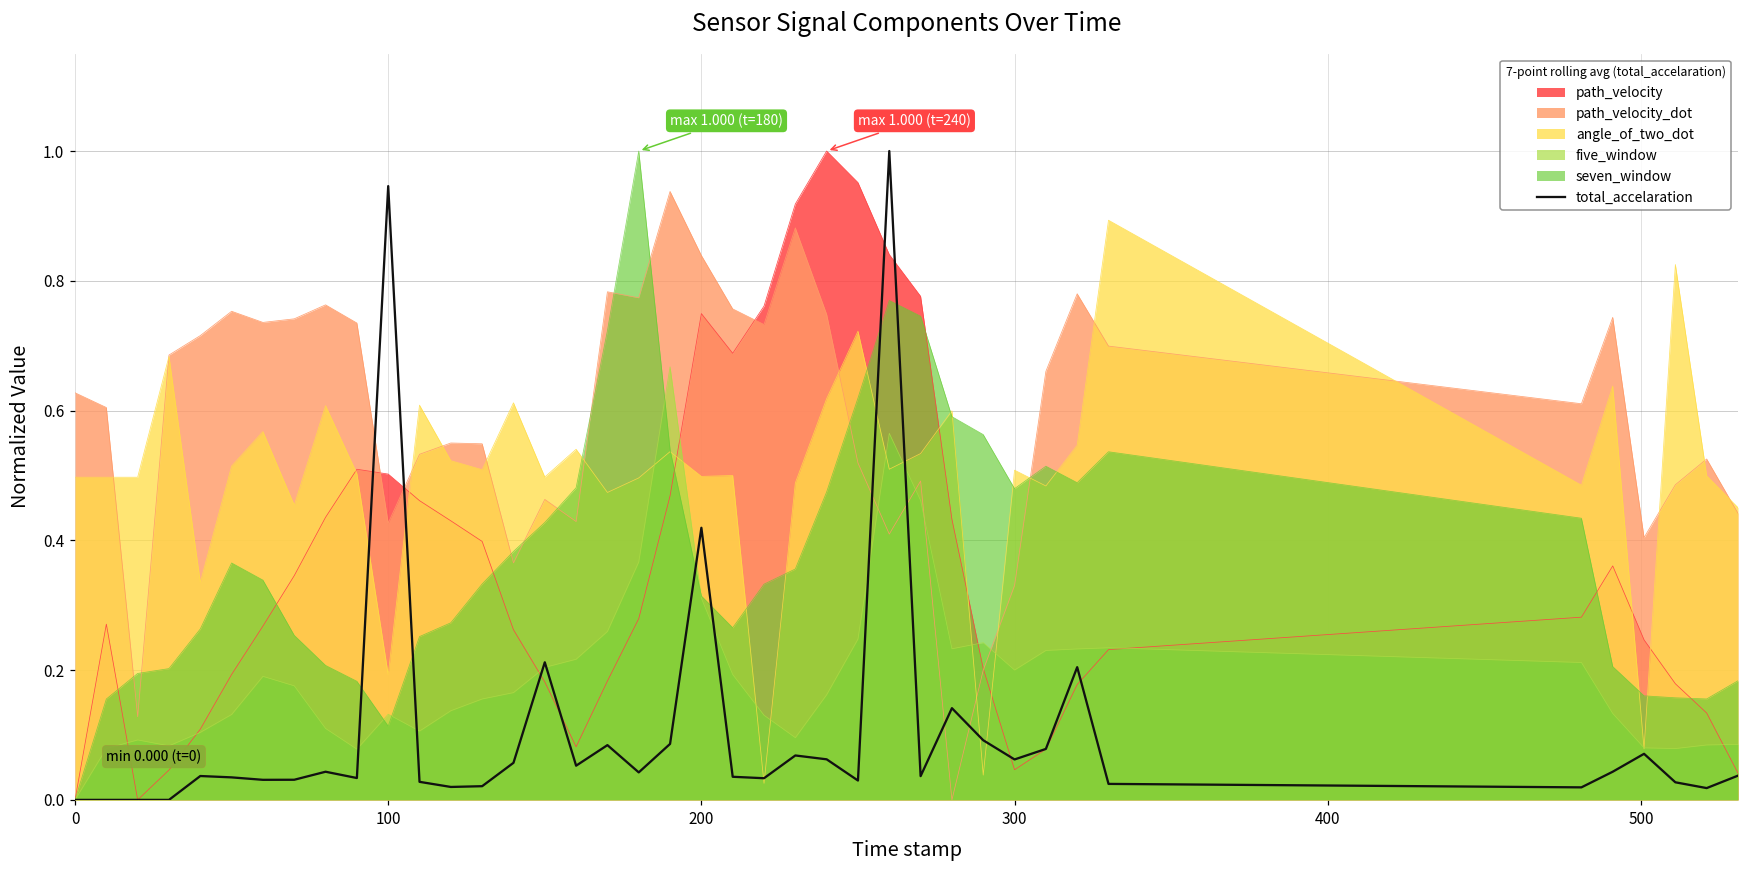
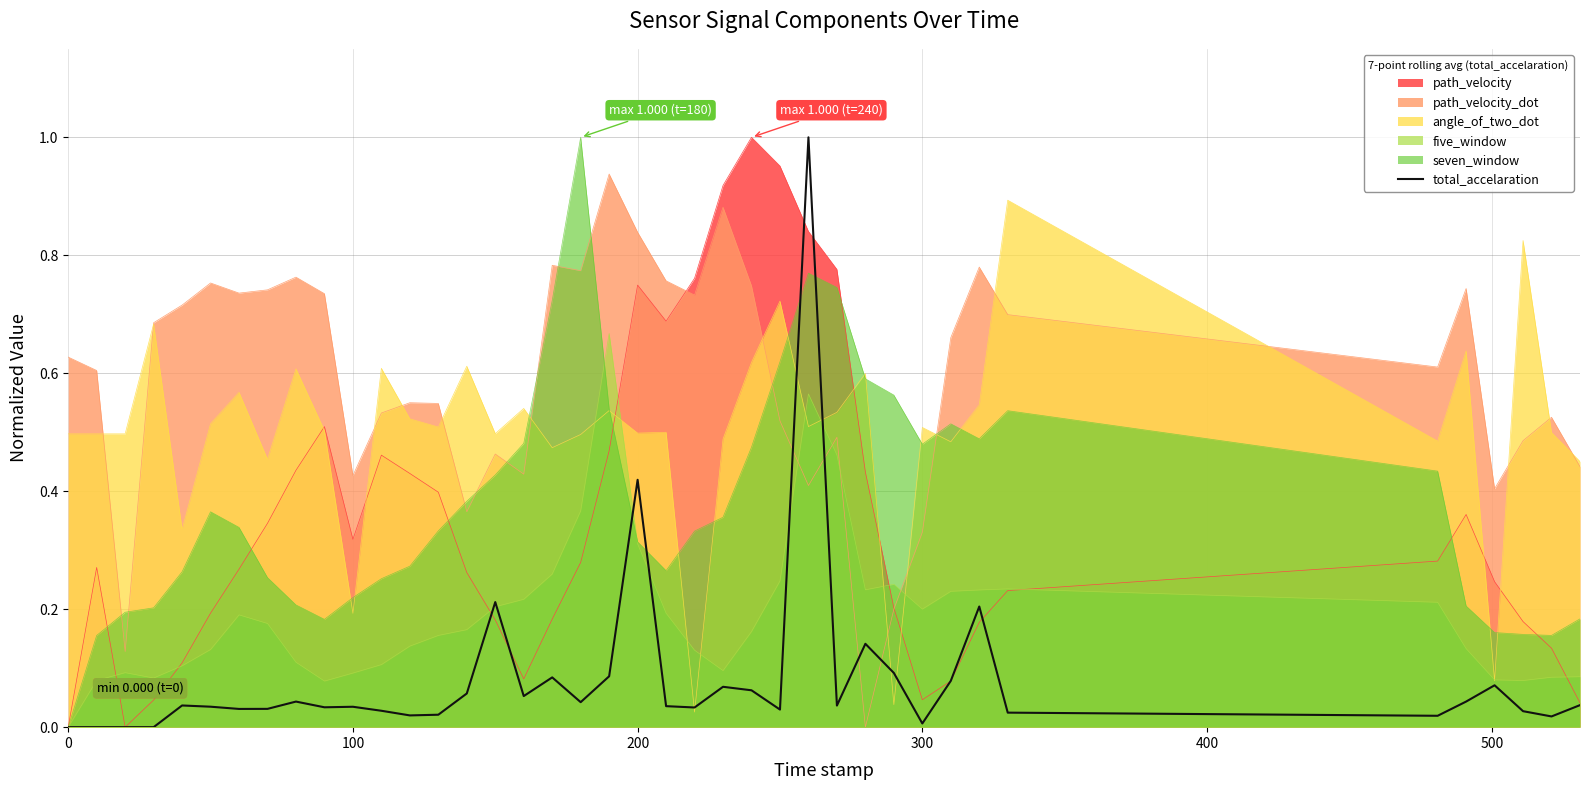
  {
    "path_velocity": {
-     "100": 0.50,
+     "100": 0.32,
      "200": 0.75,
      "300": 0.05
    },
    "path_velocity_dot": {
      "0": 0.63,
      "100": 0.43,
      "200": 0.84,
      "300": 0.33
    },
    "angle_of_two_dot": {
      "0": 0.50,
      "100": 0.19,
      "200": 0.50,
      "300": 0.51
    },
    "five_window": {
-     "100": 0.13,
+     "100": 0.09,
      "300": 0.20
    },
    "seven_window": {
-     "100": 0.11,
+     "100": 0.22,
      "300": 0.48
    },
    "total_accelaration": {
-     "100": 0.95,
+     "100": 0.03,
      "200": 0.42,
-     "300": 0.06
+     "300": 0.01
    }
  }
